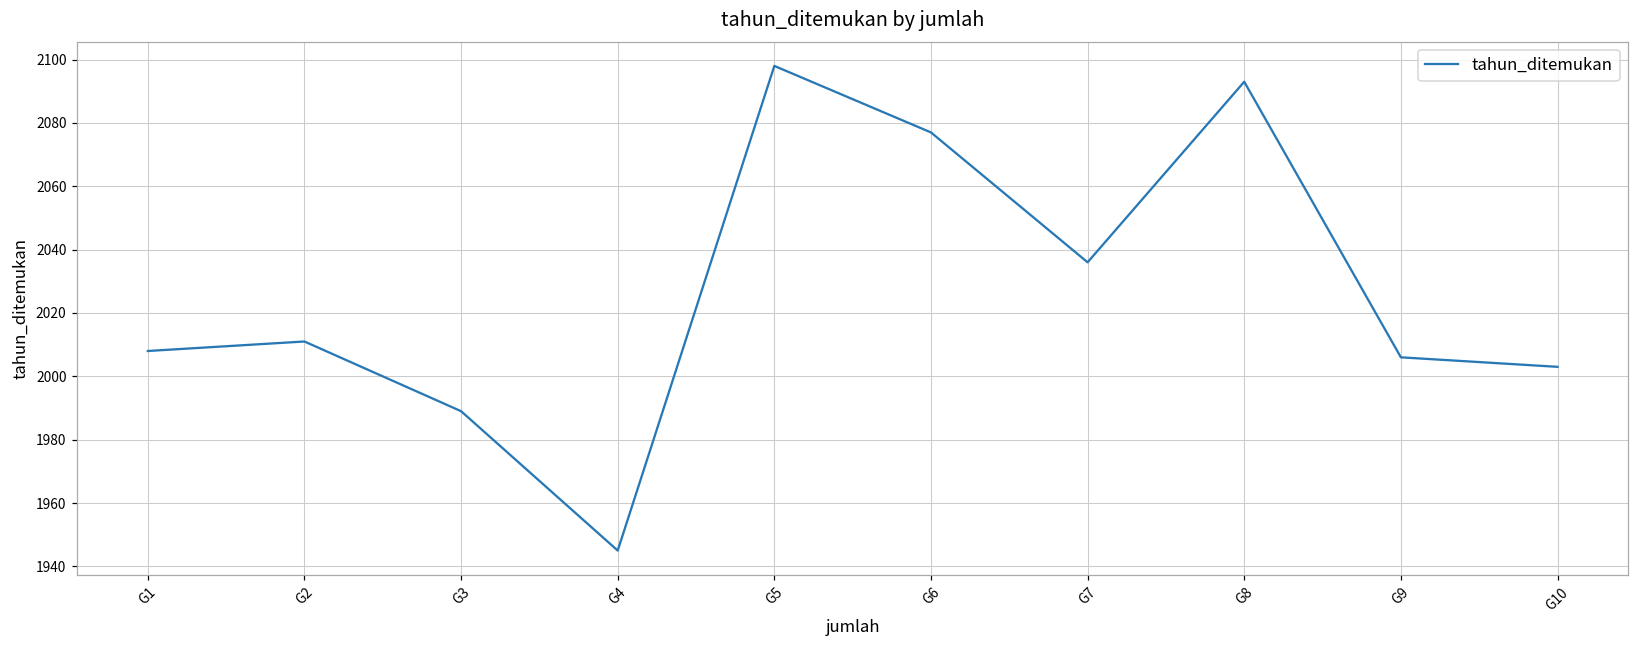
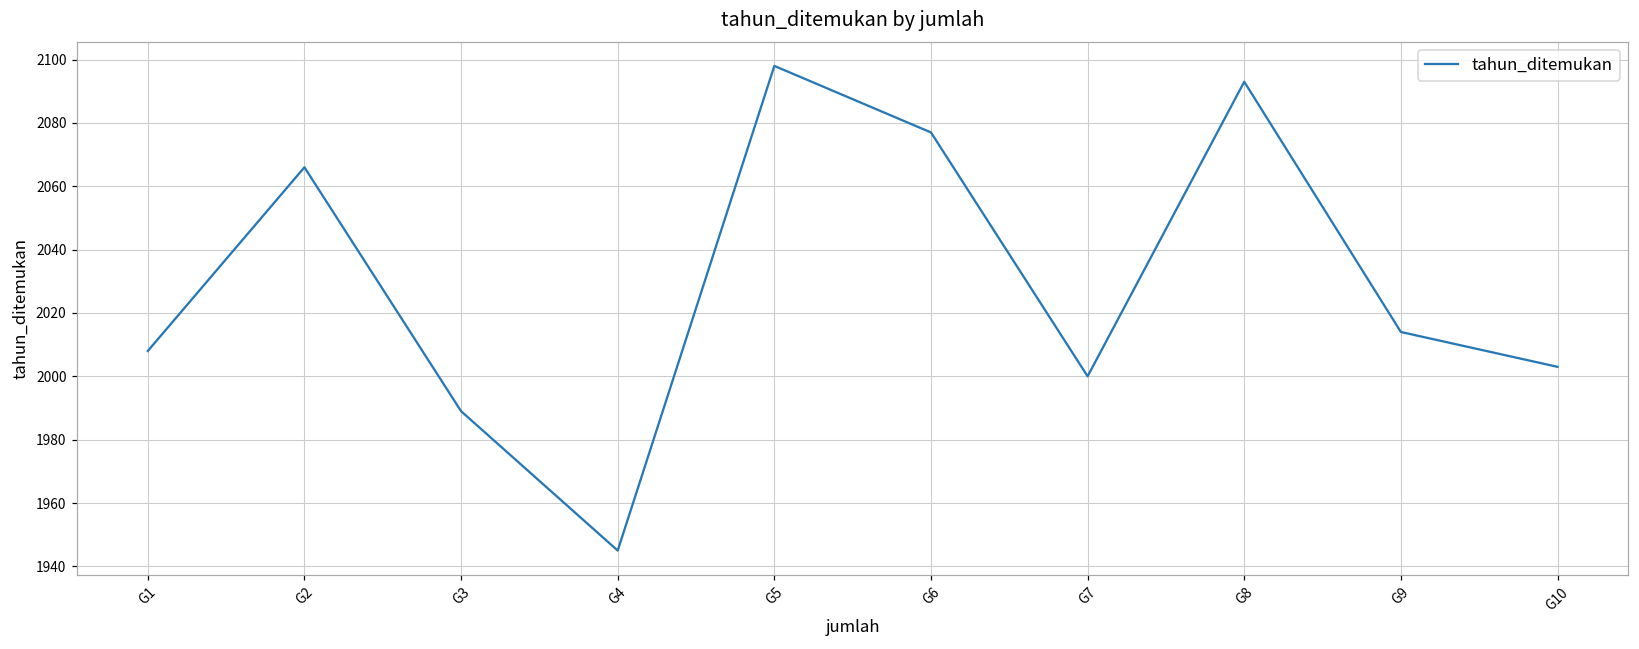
  {
    "G1": 2008,
-   "G2": 2011,
+   "G2": 2066,
    "G3": 1989,
    "G4": 1945,
    "G5": 2098,
    "G6": 2077,
-   "G7": 2036,
+   "G7": 2000,
    "G8": 2093,
-   "G9": 2006,
+   "G9": 2014,
    "G10": 2003
  }
